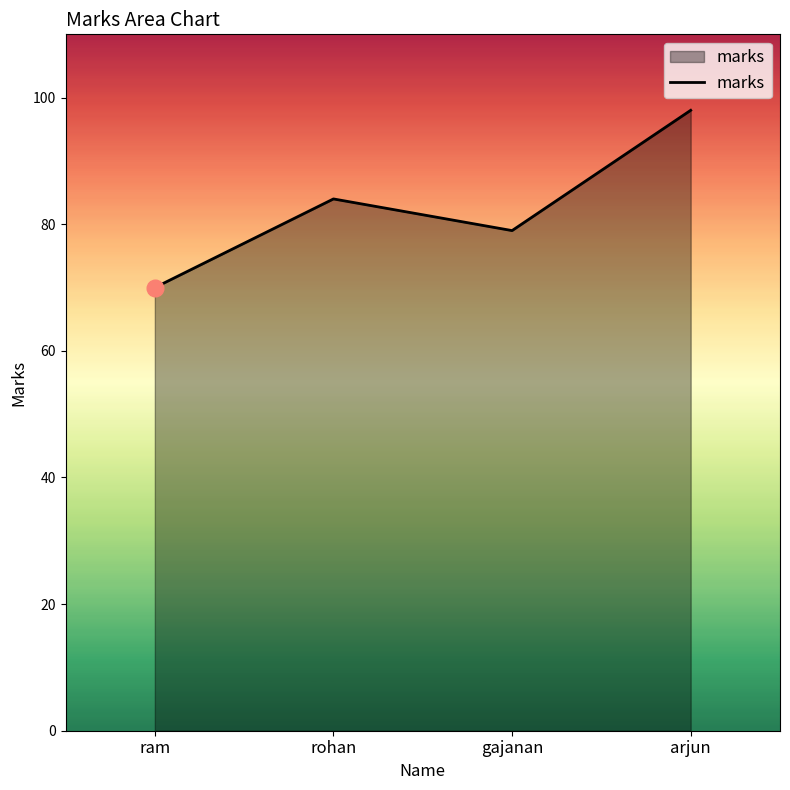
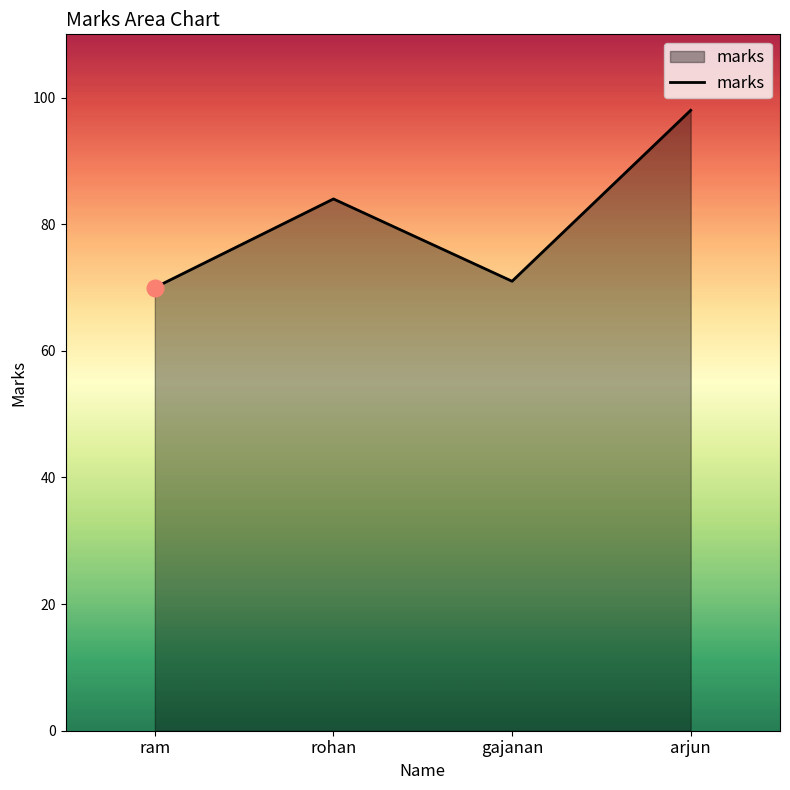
  {
    "marks": {
      "rohan": 84,
-     "gajanan": 79,
+     "gajanan": 71,
      "arjun": 98
    }
  }
